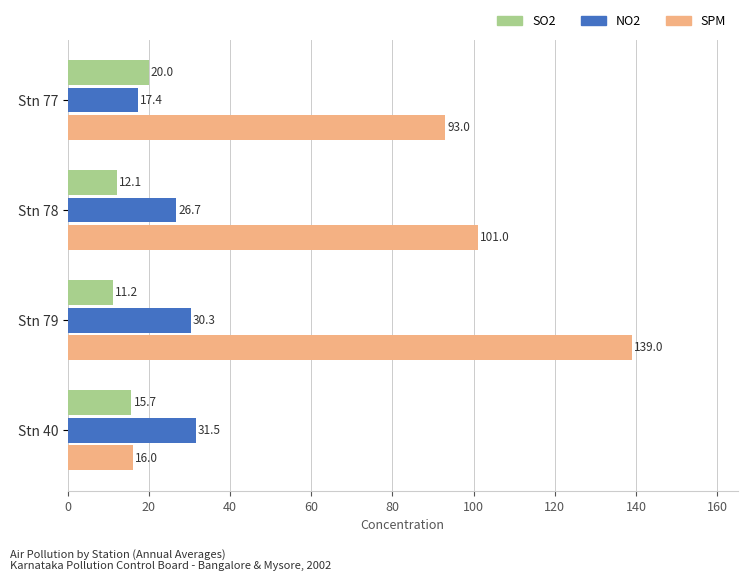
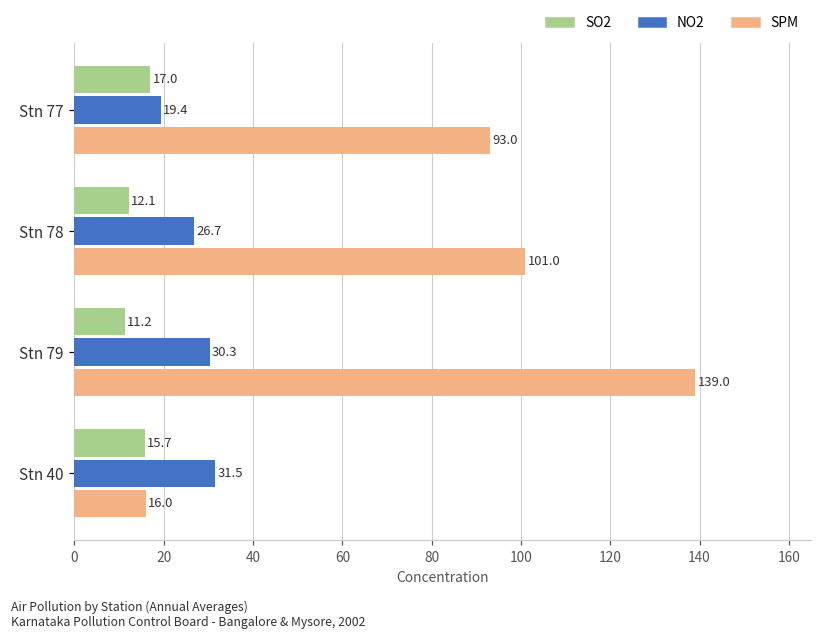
  {
    "SO2": {
-     "Stn 77": 20.0,
+     "Stn 77": 17.0,
      "Stn 78": 12.1,
      "Stn 79": 11.2,
      "Stn 40": 15.7
    },
    "NO2": {
-     "Stn 77": 17.4,
+     "Stn 77": 19.4,
      "Stn 78": 26.7,
      "Stn 79": 30.3,
      "Stn 40": 31.5
    },
    "SPM": {
      "Stn 77": 93.0,
      "Stn 78": 101.0,
      "Stn 79": 139.0,
      "Stn 40": 16.0
    }
  }
